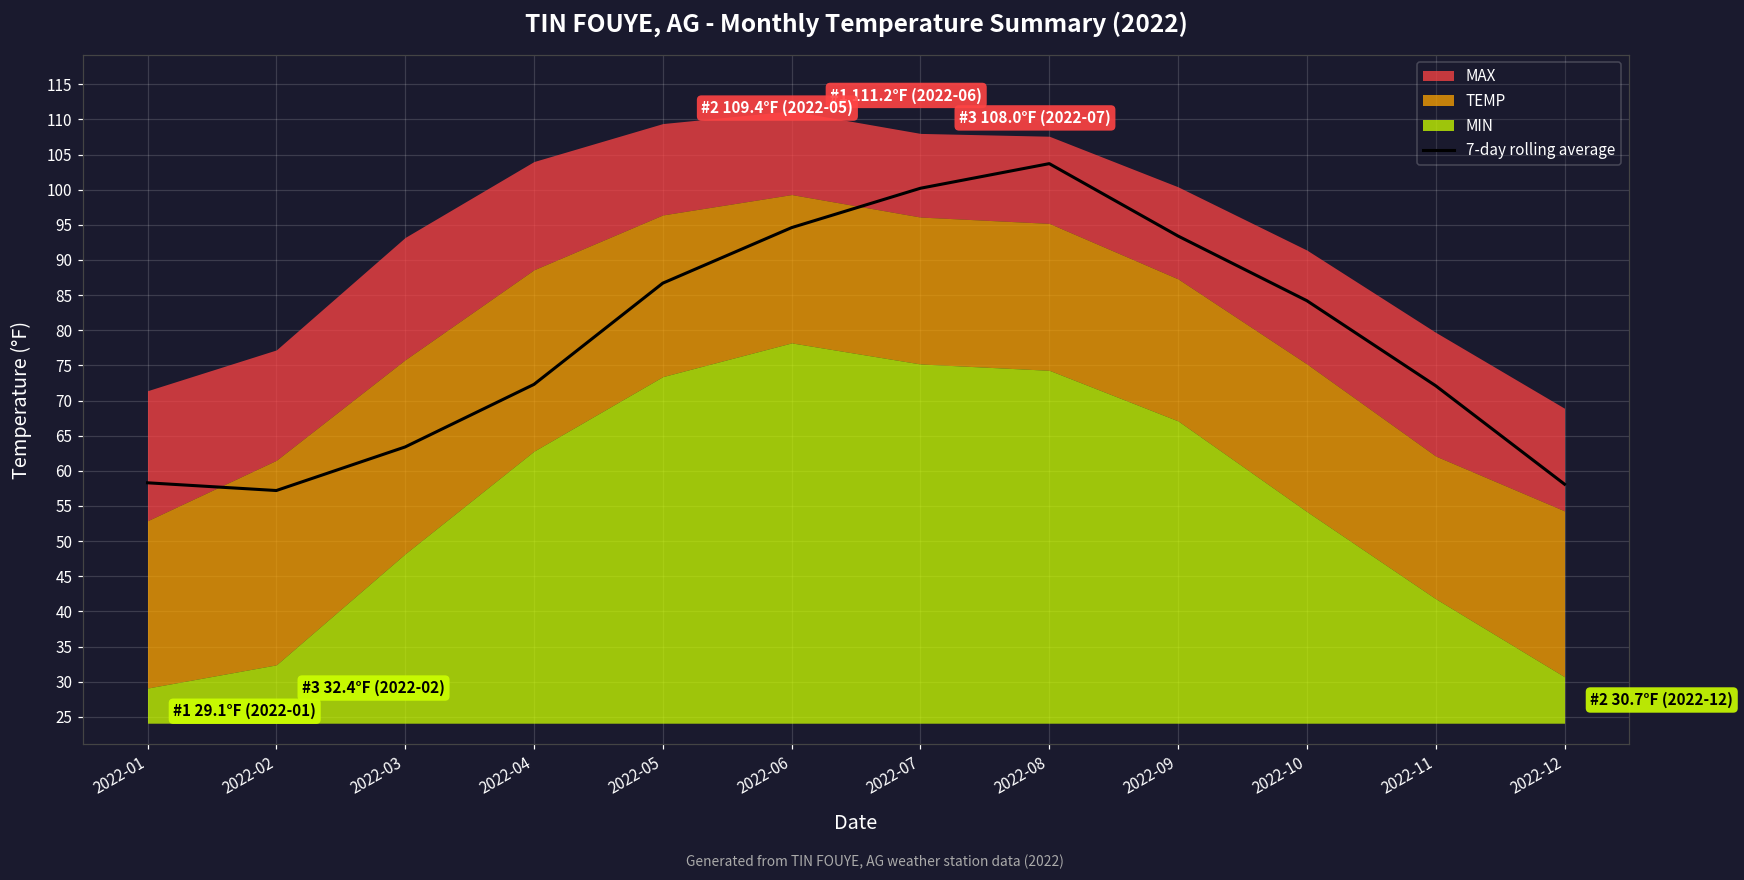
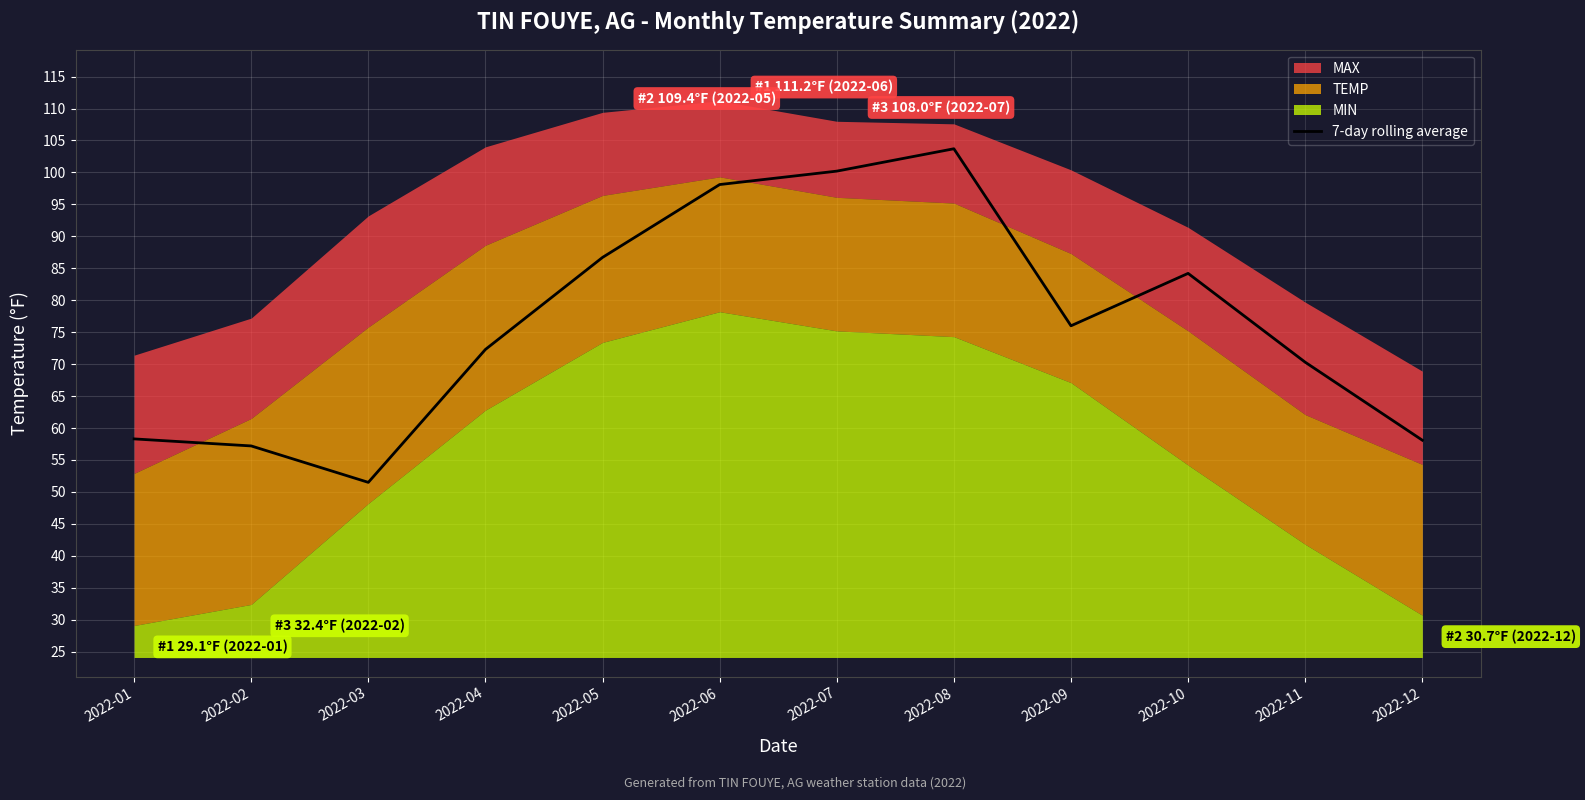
  {
    "7-day rolling average": {
      "2022-01": 58,
      "2022-02": 57,
-     "2022-03": 63,
+     "2022-03": 52,
      "2022-04": 72,
      "2022-05": 87,
-     "2022-06": 95,
+     "2022-06": 98,
      "2022-07": 100,
      "2022-08": 104,
-     "2022-09": 93,
+     "2022-09": 76,
      "2022-10": 84,
-     "2022-11": 72,
+     "2022-11": 70,
      "2022-12": 58
    },
    "MIN": {
      "2022-01": 29,
      "2022-02": 32,
      "2022-03": 48,
      "2022-04": 63,
      "2022-05": 73,
      "2022-06": 78,
      "2022-07": 75,
      "2022-08": 74,
      "2022-09": 67,
      "2022-10": 54,
      "2022-11": 42,
      "2022-12": 31
    }
  }
